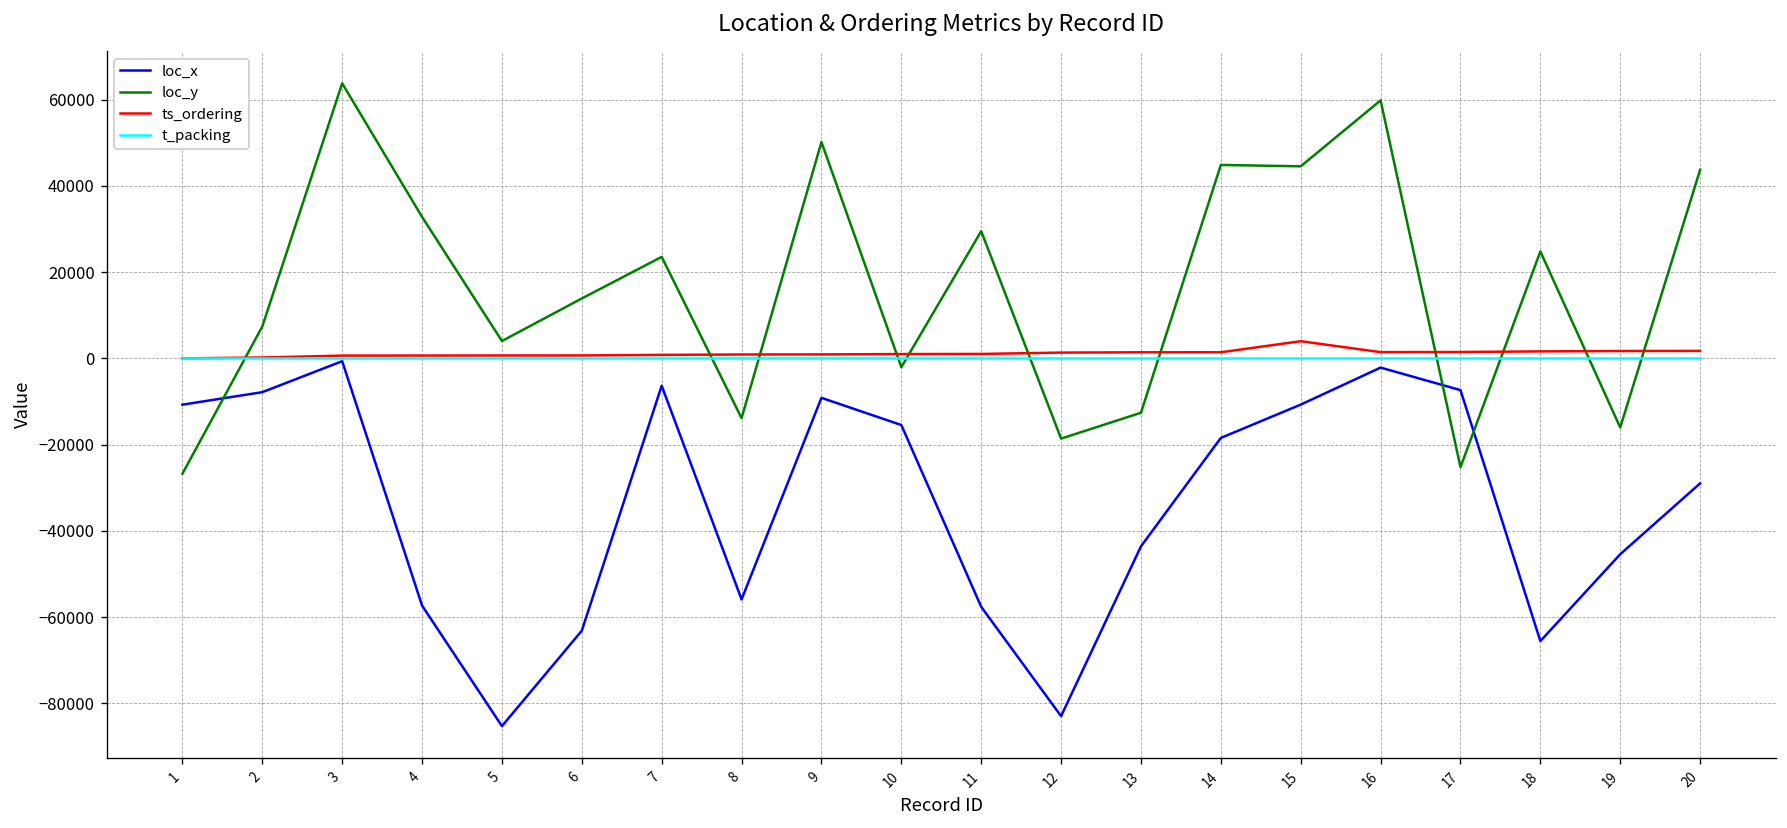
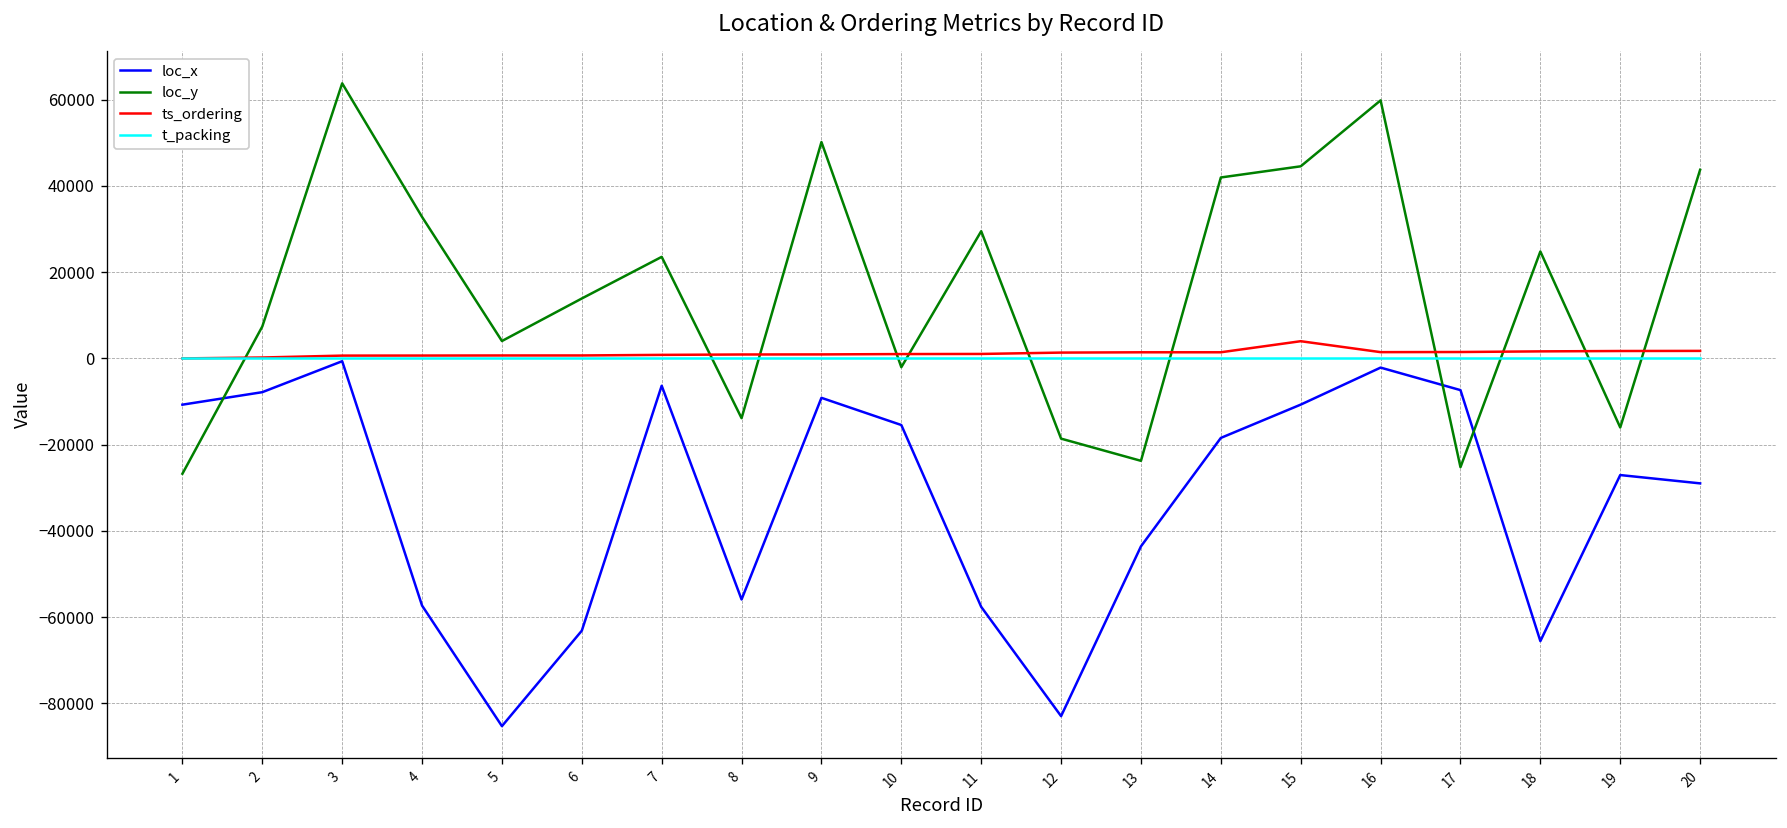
  {
    "loc_x": {
      "1": -11000,
      "2": -8000,
      "3": -1000,
      "4": -57000,
      "5": -85000,
      "6": -63000,
      "7": -6000,
      "8": -56000,
      "9": -9000,
      "10": -15000,
      "11": -58000,
      "12": -83000,
      "13": -44000,
      "14": -18000,
      "15": -11000,
      "16": -2000,
      "17": -7000,
      "18": -66000,
-     "19": -45000,
+     "19": -27000,
      "20": -29000
    },
    "loc_y": {
      "1": -27000,
      "2": 7000,
      "3": 64000,
      "4": 33000,
      "5": 4000,
      "6": 14000,
      "7": 24000,
      "8": -14000,
      "9": 50000,
      "10": -2000,
      "11": 30000,
      "12": -19000,
-     "13": -13000,
-     "14": 45000,
+     "13": -24000,
+     "14": 42000,
      "15": 45000,
      "16": 60000,
      "17": -25000,
      "18": 25000,
      "19": -16000,
      "20": 44000
    },
    "ts_ordering": {
      "8": 1000,
      "9": 1000,
      "10": 1000,
      "11": 1000,
      "12": 1000,
      "13": 1000,
      "14": 1000,
      "15": 4000,
      "16": 1000,
      "17": 1000,
      "18": 2000,
      "19": 2000,
      "20": 2000
    },
    "t_packing": {
      "8": 0,
      "9": 0,
      "10": 0,
      "11": 0,
      "12": 0,
      "13": 0,
      "14": 0,
      "15": 0,
      "16": 0,
      "17": 0,
      "18": 0,
      "19": 0,
      "20": 0
    }
  }
